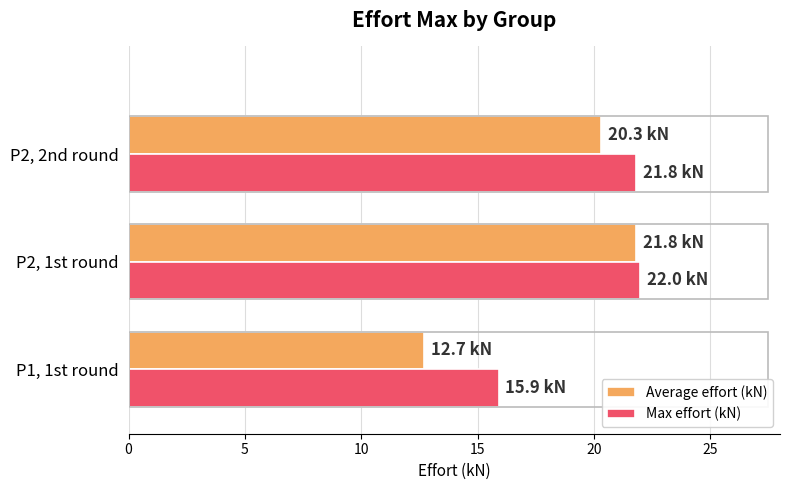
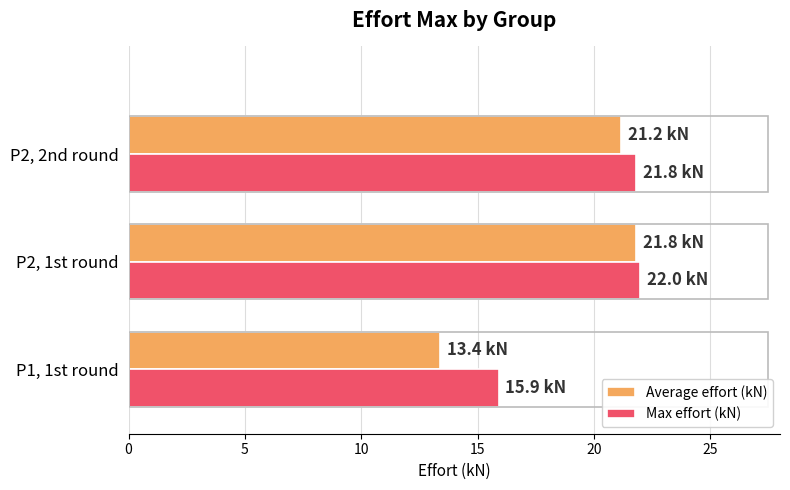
  {
    "Average effort (kN)": {
-     "P2, 2nd round": 20.3,
+     "P2, 2nd round": 21.2,
      "P2, 1st round": 21.8,
-     "P1, 1st round": 12.7
+     "P1, 1st round": 13.4
    },
    "Max effort (kN)": {
      "P2, 2nd round": 21.8,
      "P2, 1st round": 22.0,
      "P1, 1st round": 15.9
    }
  }
